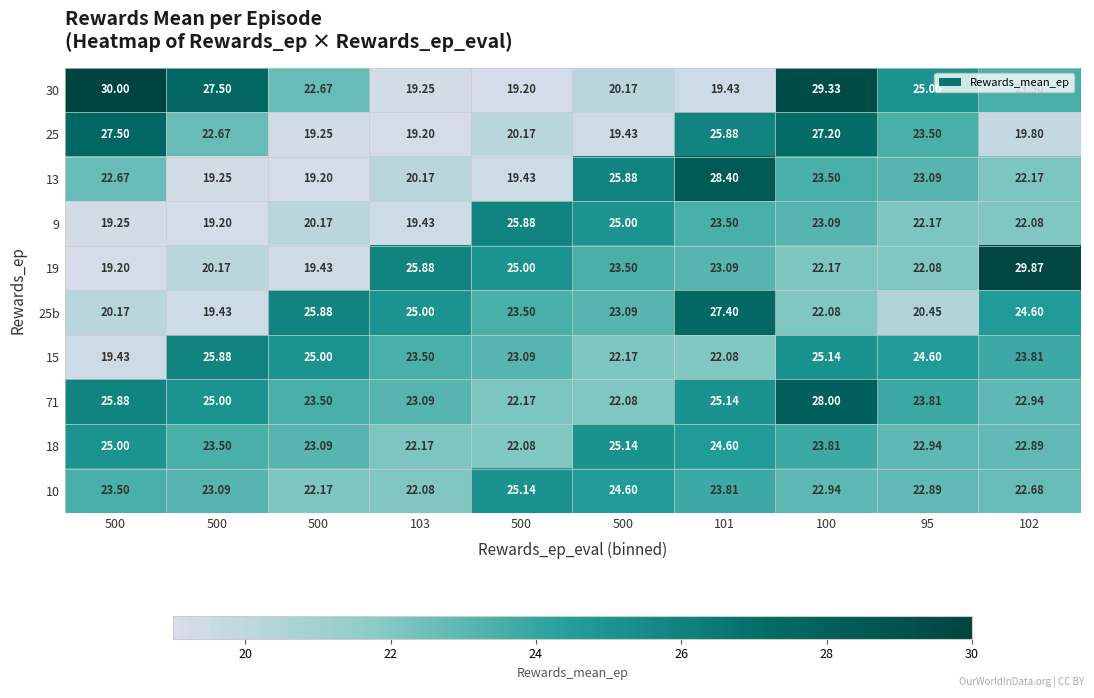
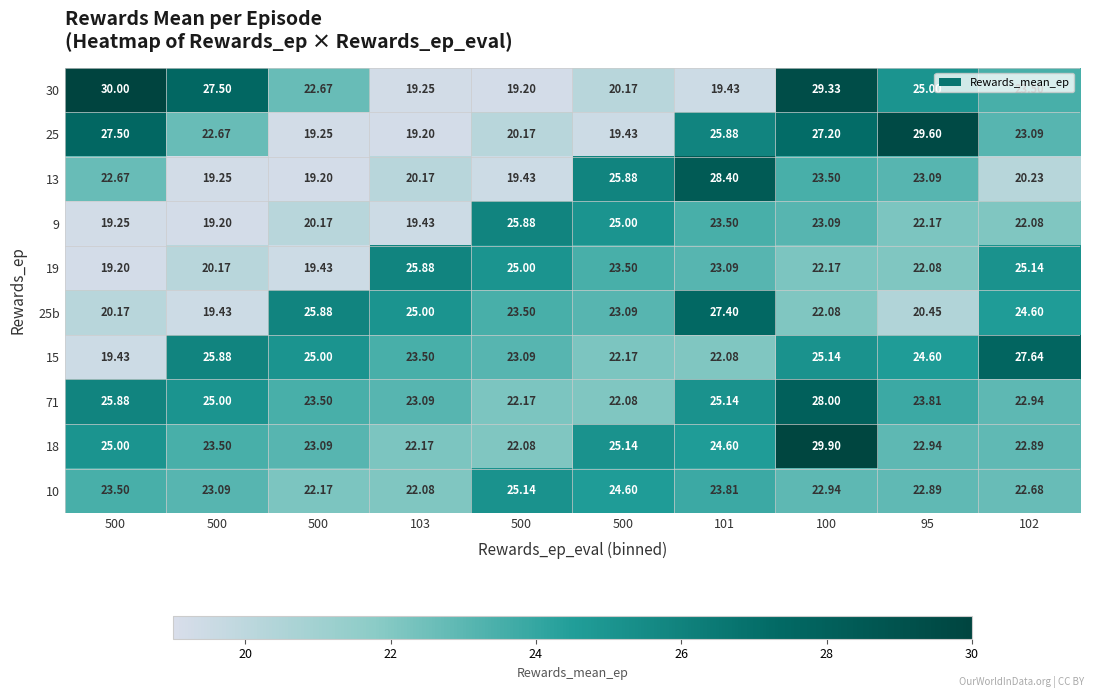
  {
    "30": {
      "103": 19.25,
      "101": 19.43,
      "100": 29.33
    },
    "25": {
      "103": 19.20,
      "101": 25.88,
      "100": 27.20,
-     "95": 23.50,
-     "102": 19.80
+     "95": 29.60,
+     "102": 23.09
    },
    "13": {
      "103": 20.17,
      "101": 28.40,
      "100": 23.50,
      "95": 23.09,
-     "102": 22.17
+     "102": 20.23
    },
    "9": {
      "103": 19.43,
      "101": 23.50,
      "100": 23.09,
      "95": 22.17,
      "102": 22.08
    },
    "19": {
      "103": 25.88,
      "101": 23.09,
      "100": 22.17,
      "95": 22.08,
-     "102": 29.87
+     "102": 25.14
    },
    "25b": {
      "103": 25.00,
      "101": 27.40,
      "100": 22.08,
      "95": 20.45,
      "102": 24.60
    },
    "15": {
      "103": 23.50,
      "101": 22.08,
      "100": 25.14,
      "95": 24.60,
-     "102": 23.81
+     "102": 27.64
    },
    "71": {
      "103": 23.09,
      "101": 25.14,
      "100": 28.00,
      "95": 23.81,
      "102": 22.94
    },
    "18": {
      "103": 22.17,
      "101": 24.60,
-     "100": 23.81,
+     "100": 29.90,
      "95": 22.94,
      "102": 22.89
    },
    "10": {
      "103": 22.08,
      "101": 23.81,
      "100": 22.94,
      "95": 22.89,
      "102": 22.68
    }
  }
